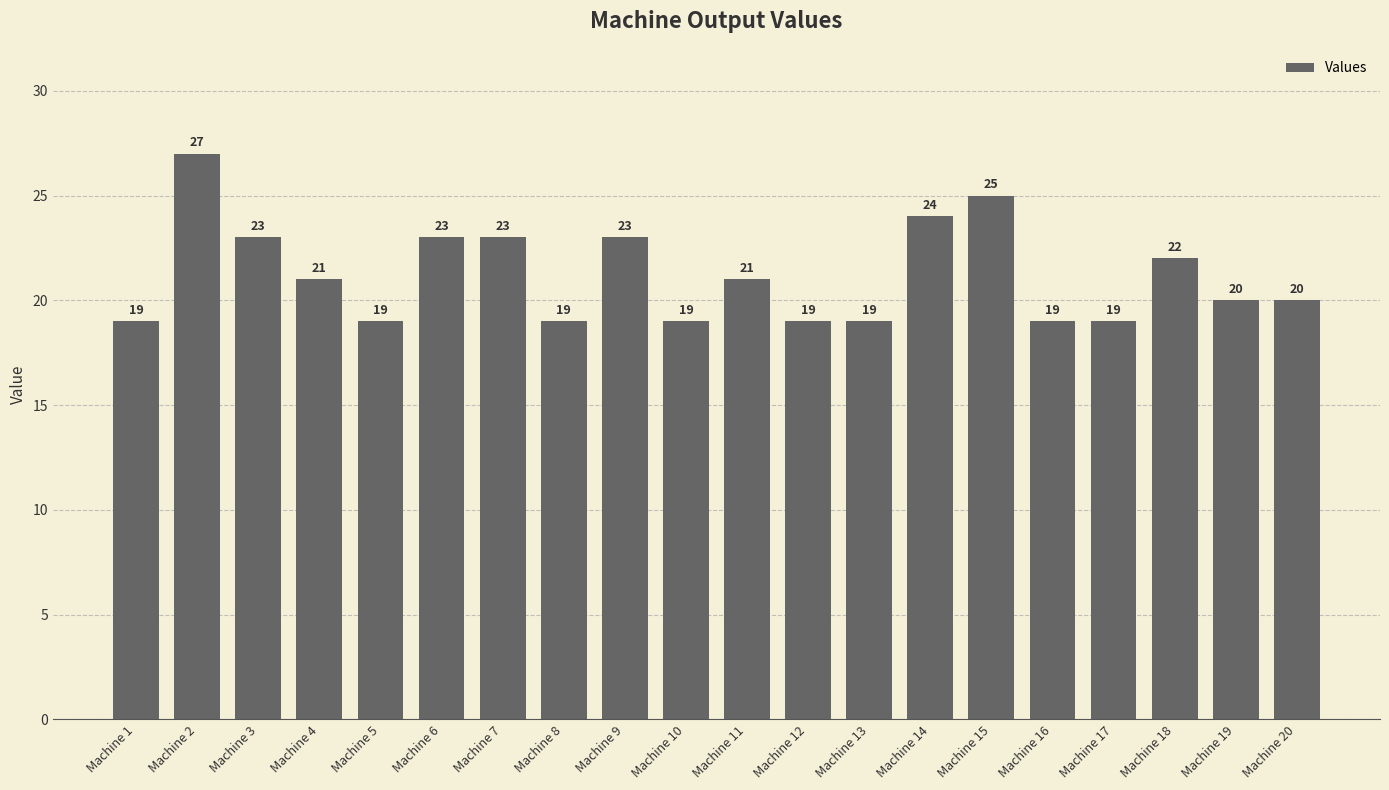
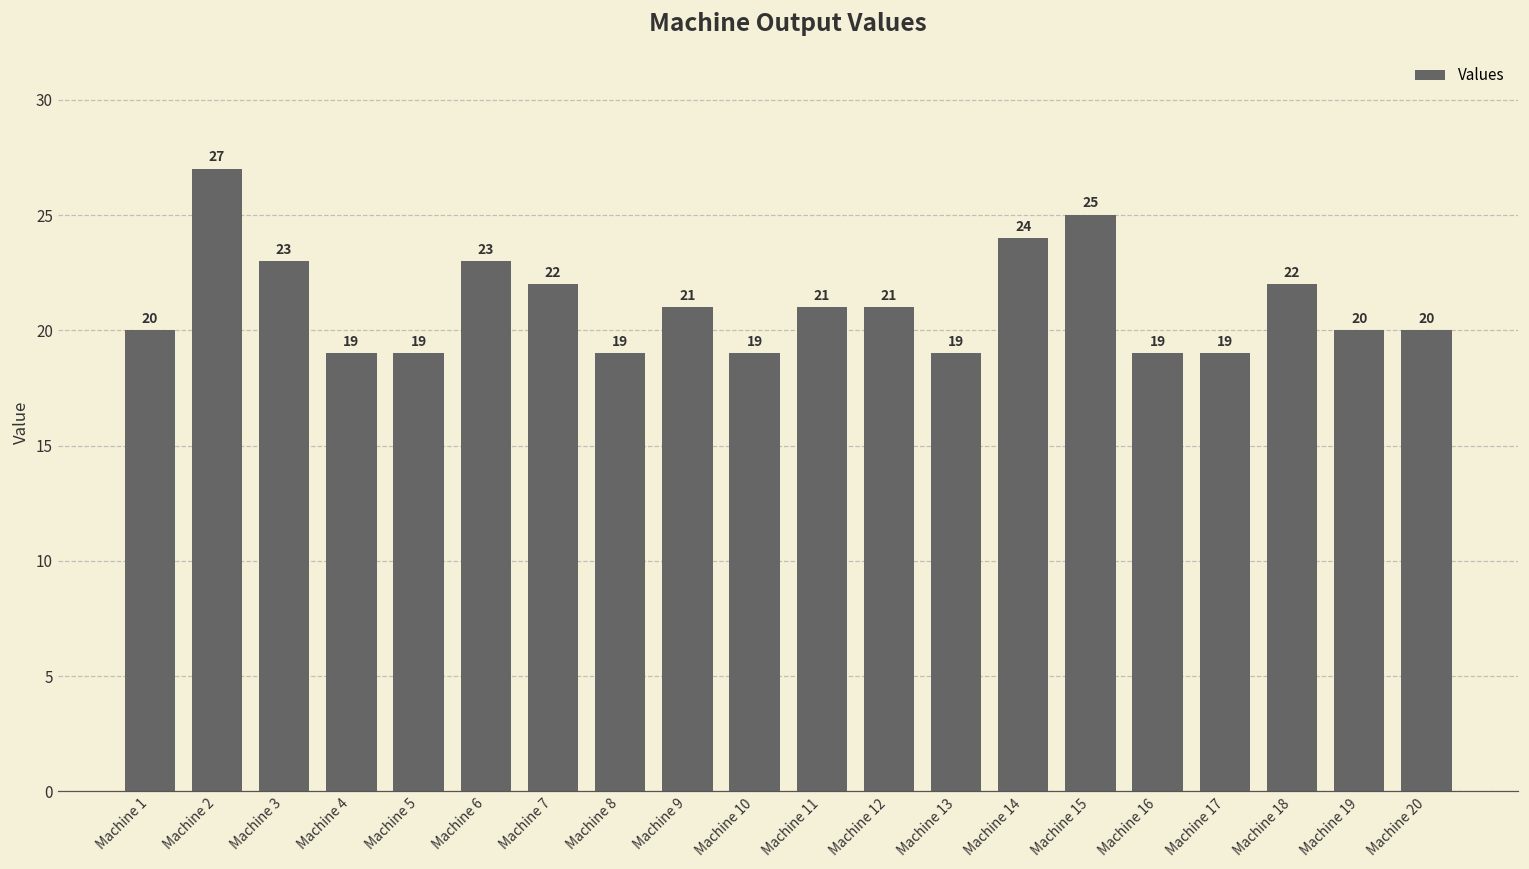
  {
-   "Machine 1": 19,
+   "Machine 1": 20,
    "Machine 2": 27,
    "Machine 3": 23,
-   "Machine 4": 21,
+   "Machine 4": 19,
    "Machine 5": 19,
    "Machine 6": 23,
-   "Machine 7": 23,
+   "Machine 7": 22,
    "Machine 8": 19,
-   "Machine 9": 23,
+   "Machine 9": 21,
    "Machine 10": 19,
    "Machine 11": 21,
-   "Machine 12": 19,
+   "Machine 12": 21,
    "Machine 13": 19,
    "Machine 14": 24,
    "Machine 15": 25,
    "Machine 16": 19,
    "Machine 17": 19,
    "Machine 18": 22,
    "Machine 19": 20,
    "Machine 20": 20
  }
